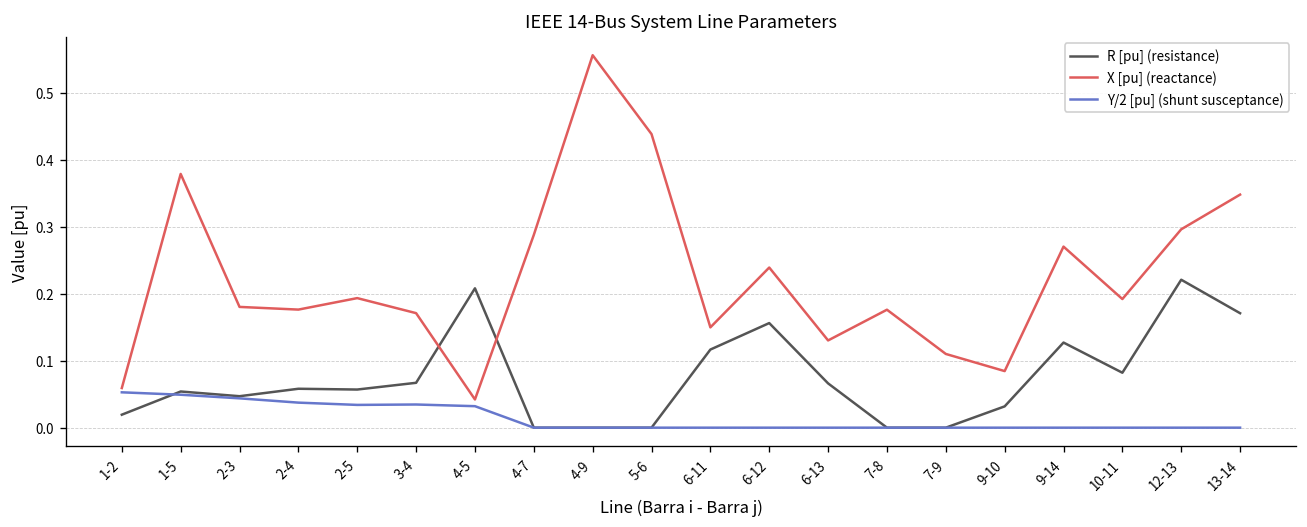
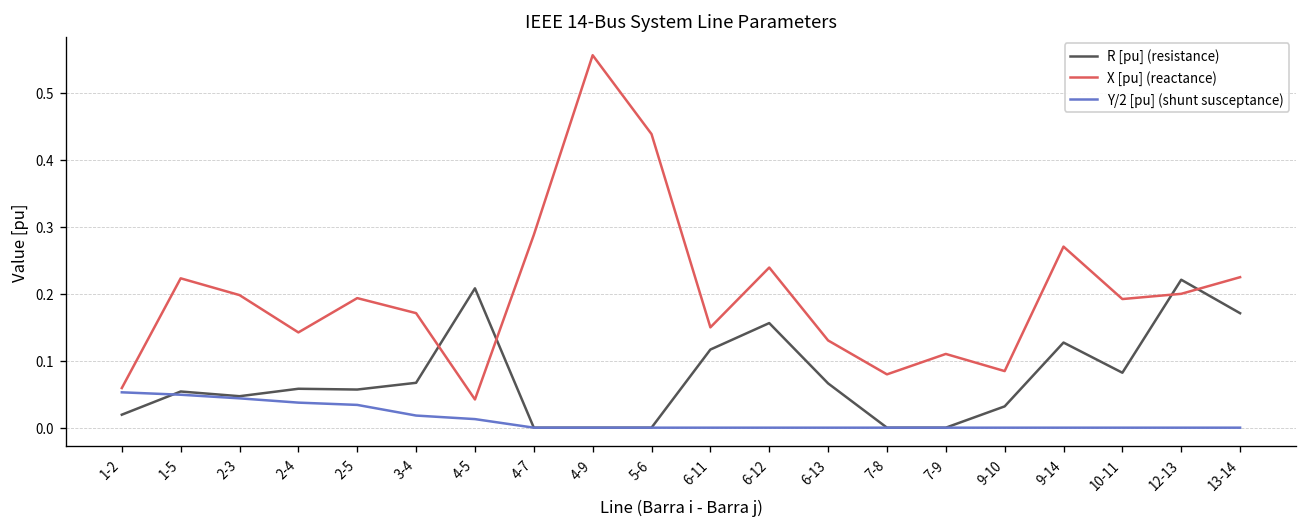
  {
    "R [pu] (resistance)": {
      "1-2": 0.02,
      "1-5": 0.05,
      "2-4": 0.06,
      "2-5": 0.06,
      "3-4": 0.07,
      "4-5": 0.21,
      "6-11": 0.12,
      "6-12": 0.16,
      "6-13": 0.07,
      "9-10": 0.03,
      "9-14": 0.13,
      "10-11": 0.08,
      "12-13": 0.22,
      "13-14": 0.17
    },
    "X [pu] (reactance)": {
      "1-2": 0.06,
-     "1-5": 0.38,
-     "2-3": 0.18,
-     "2-4": 0.18,
+     "1-5": 0.22,
+     "2-3": 0.20,
+     "2-4": 0.14,
      "2-5": 0.19,
      "3-4": 0.17,
      "4-5": 0.04,
      "4-7": 0.29,
      "4-9": 0.56,
      "5-6": 0.44,
      "6-11": 0.15,
      "6-12": 0.24,
      "6-13": 0.13,
-     "7-8": 0.18,
+     "7-8": 0.08,
      "7-9": 0.11,
      "9-10": 0.08,
      "9-14": 0.27,
      "10-11": 0.19,
-     "12-13": 0.30,
-     "13-14": 0.35
+     "12-13": 0.20,
+     "13-14": 0.22
    },
    "Y/2 [pu] (shunt susceptance)": {
      "1-2": 0.05,
      "1-5": 0.05,
      "2-4": 0.04,
      "2-5": 0.03,
-     "3-4": 0.03,
-     "4-5": 0.03,
+     "3-4": 0.02,
+     "4-5": 0.01,
      "6-11": 0.00,
      "6-12": 0.00,
      "6-13": 0.00,
      "9-10": 0.00,
      "9-14": 0.00,
      "10-11": 0.00,
      "12-13": 0.00,
      "13-14": 0.00
    }
  }
